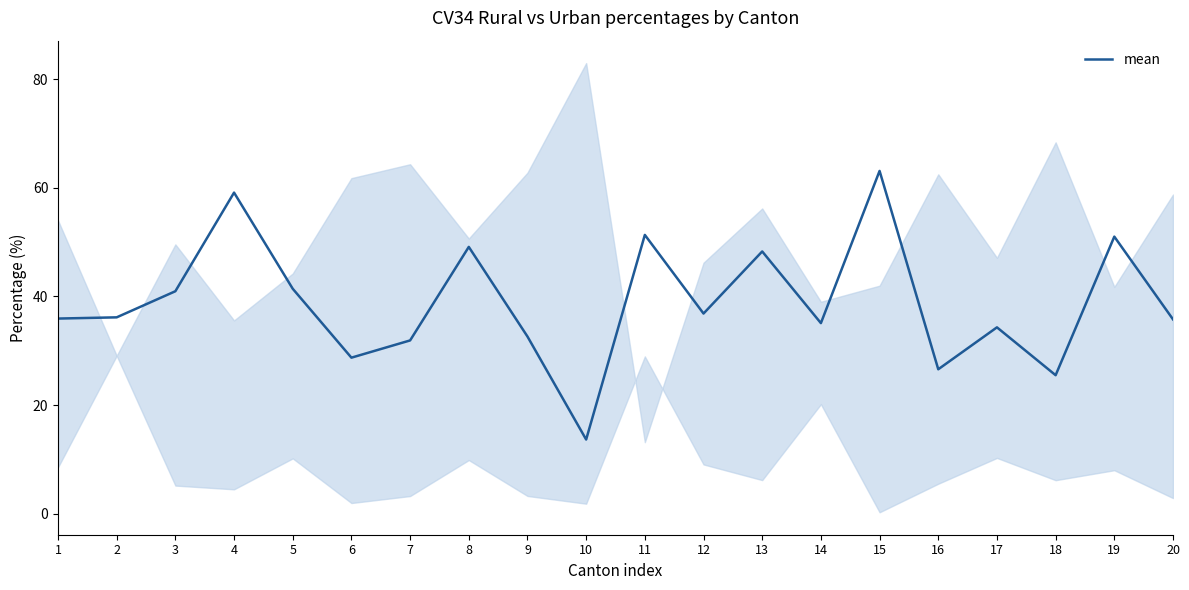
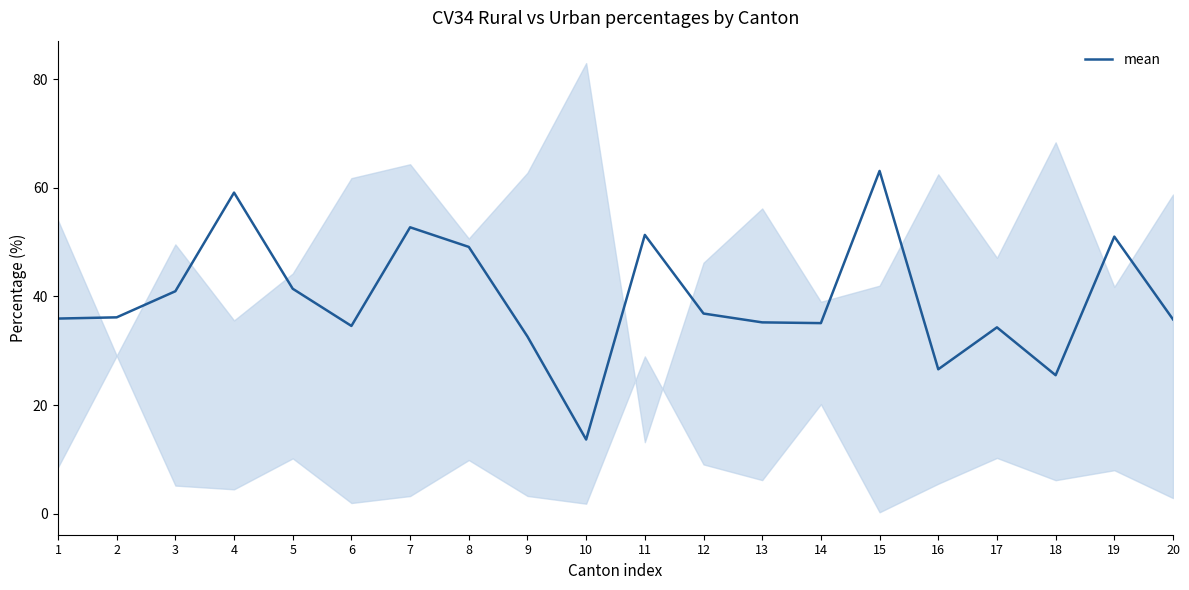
  {
    "mean": {
      "1": 36,
      "2": 36,
      "3": 41,
      "4": 59,
      "5": 41,
-     "6": 29,
-     "7": 32,
+     "6": 35,
+     "7": 53,
      "8": 49,
      "9": 33,
      "10": 14,
      "11": 51,
      "12": 37,
-     "13": 48,
+     "13": 35,
      "14": 35,
      "15": 63,
      "16": 27,
      "17": 34,
      "18": 25,
      "19": 51,
      "20": 36
    }
  }
